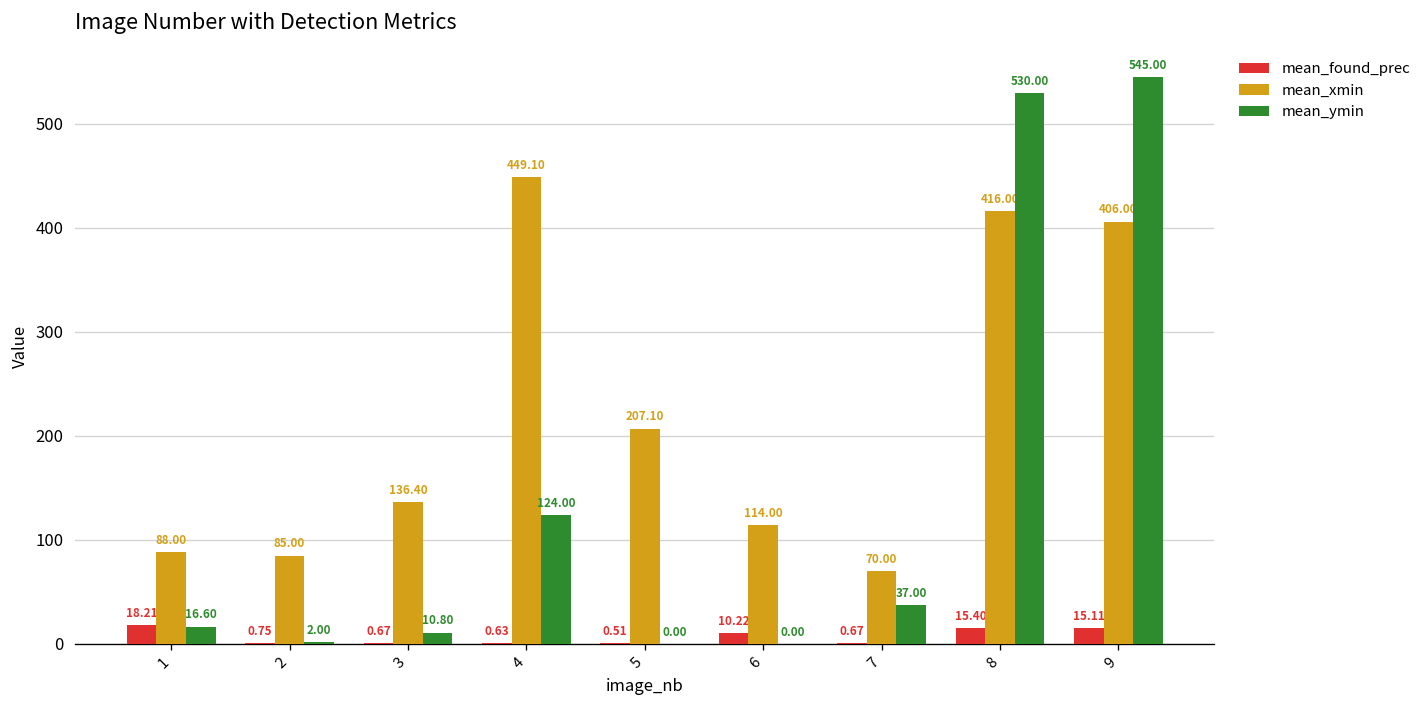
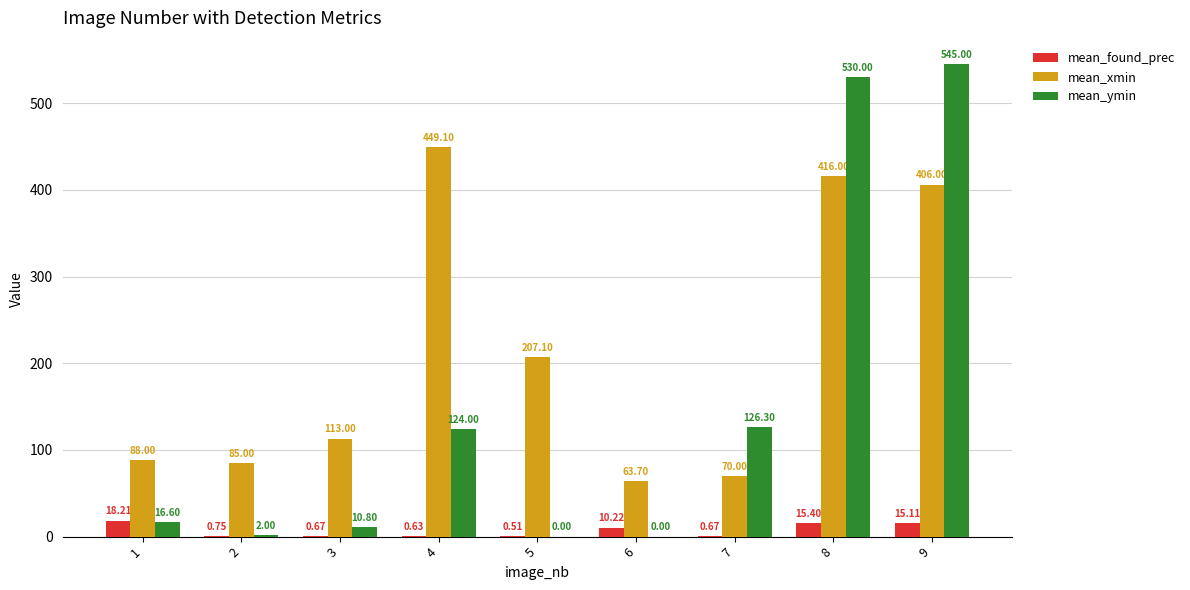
  {
    "mean_found_prec": {
      "1": 18.21,
      "2": 0.75,
      "3": 0.67,
      "4": 0.63,
      "5": 0.51,
      "6": 10.22,
      "7": 0.67,
      "8": 15.40,
      "9": 15.11
    },
    "mean_xmin": {
      "1": 88.00,
      "2": 85.00,
-     "3": 136.40,
+     "3": 113.00,
      "4": 449.10,
      "5": 207.10,
-     "6": 114.00,
+     "6": 63.70,
      "7": 70.00,
      "8": 416.00,
      "9": 406.00
    },
    "mean_ymin": {
      "1": 16.60,
      "2": 2.00,
      "3": 10.80,
      "4": 124.00,
      "5": 0.00,
      "6": 0.00,
-     "7": 37.00,
+     "7": 126.30,
      "8": 530.00,
      "9": 545.00
    }
  }
